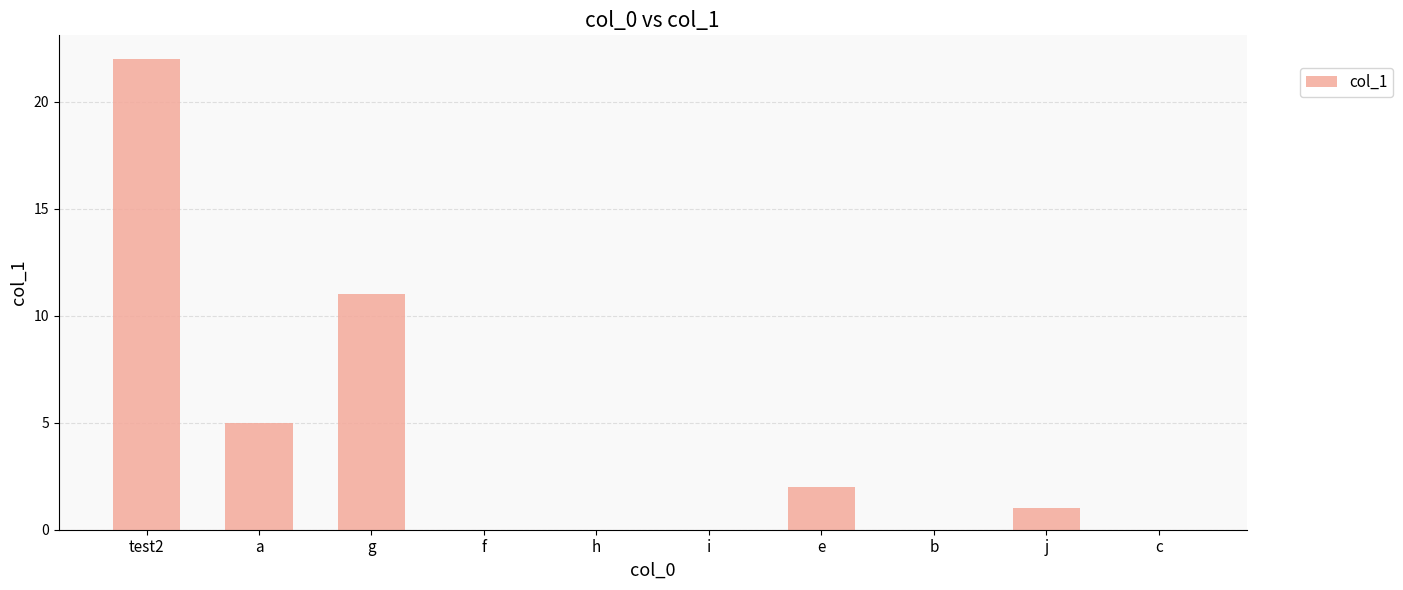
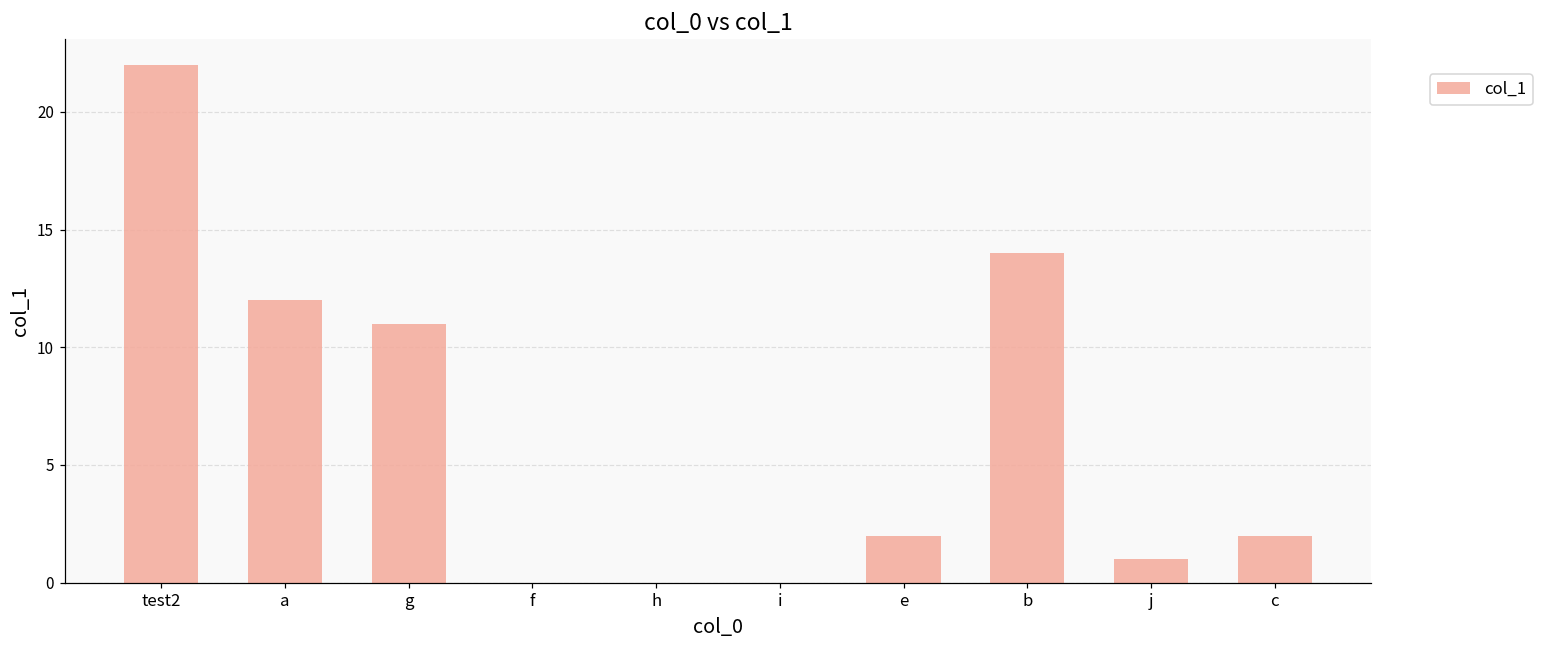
  {
    "test2": 22,
-   "a": 5,
+   "a": 12,
    "g": 11,
    "f": 0,
    "h": 0,
    "i": 0,
    "e": 2,
-   "b": 0,
+   "b": 14,
    "j": 1,
-   "c": 0
+   "c": 2
  }
